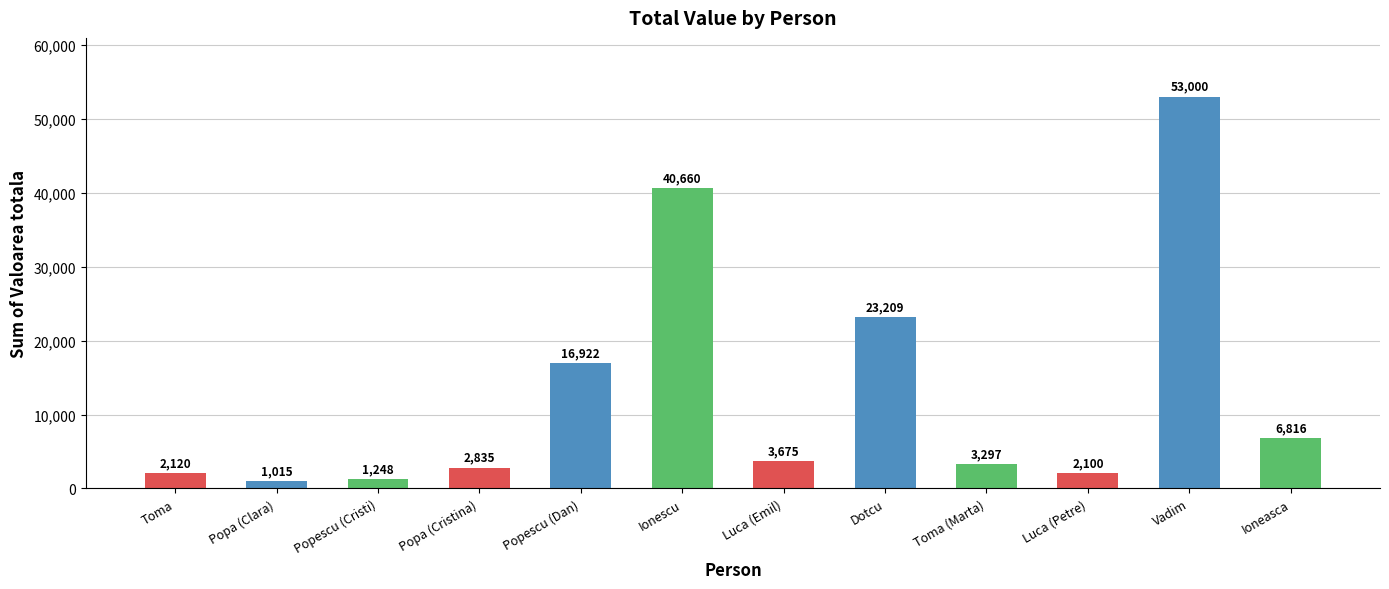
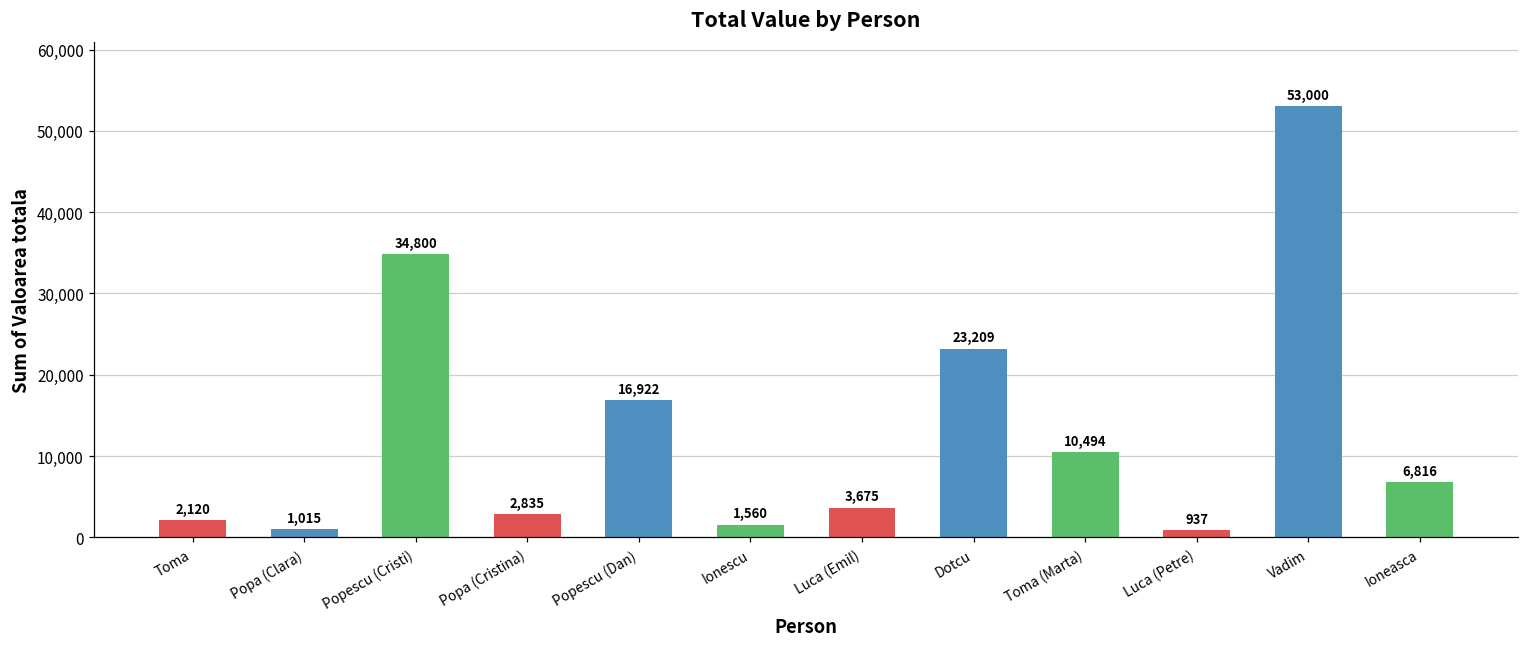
  {
    "Toma": "2,120",
    "Popa (Clara)": "1,015",
-   "Popescu (Cristi)": "1,248",
+   "Popescu (Cristi)": "34,800",
    "Popa (Cristina)": "2,835",
    "Popescu (Dan)": "16,922",
-   "Ionescu": "40,660",
+   "Ionescu": "1,560",
    "Luca (Emil)": "3,675",
    "Dotcu": "23,209",
-   "Toma (Marta)": "3,297",
-   "Luca (Petre)": "2,100",
+   "Toma (Marta)": "10,494",
+   "Luca (Petre)": "937",
    "Vadim": "53,000",
    "Ioneasca": "6,816"
  }
